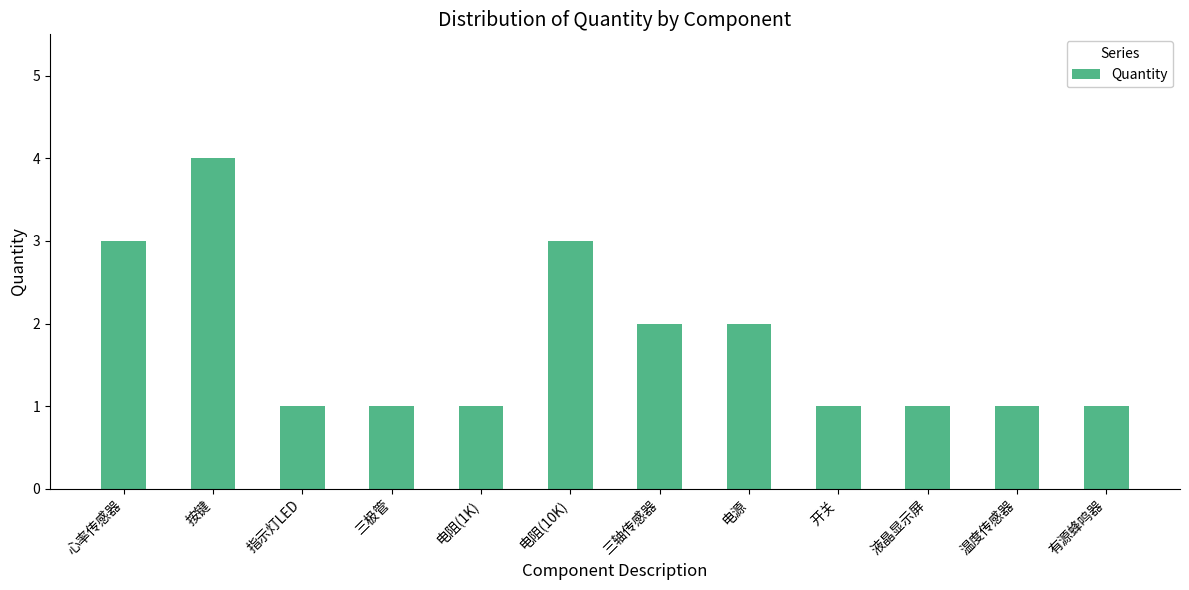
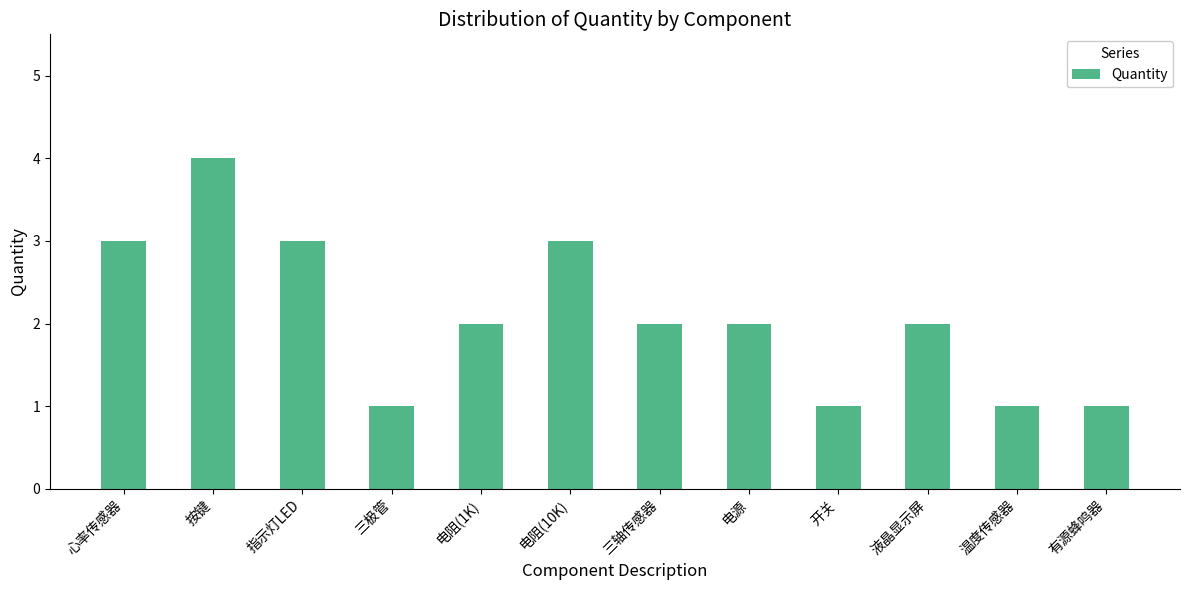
  {
    "心率传感器": 3,
    "按键": 4,
-   "指示灯LED": 1,
+   "指示灯LED": 3,
    "三极管": 1,
-   "电阻(1K)": 1,
+   "电阻(1K)": 2,
    "电阻(10K)": 3,
    "三轴传感器": 2,
    "电源": 2,
    "开关": 1,
-   "液晶显示屏": 1,
+   "液晶显示屏": 2,
    "温度传感器": 1,
    "有源蜂鸣器": 1
  }
